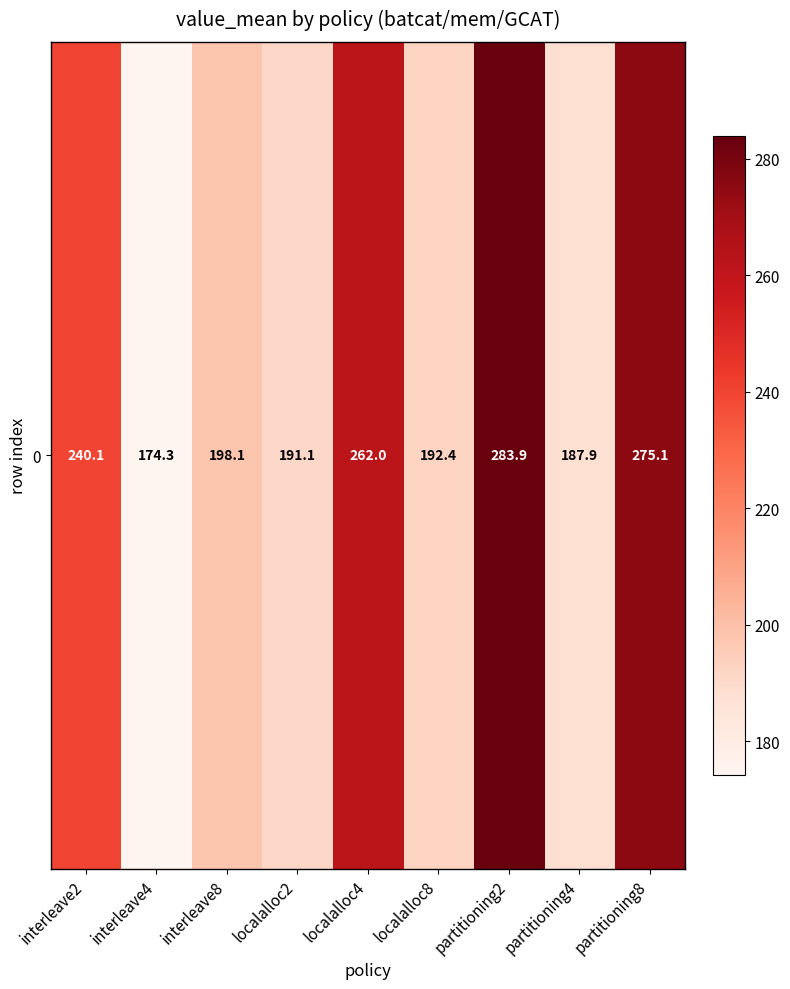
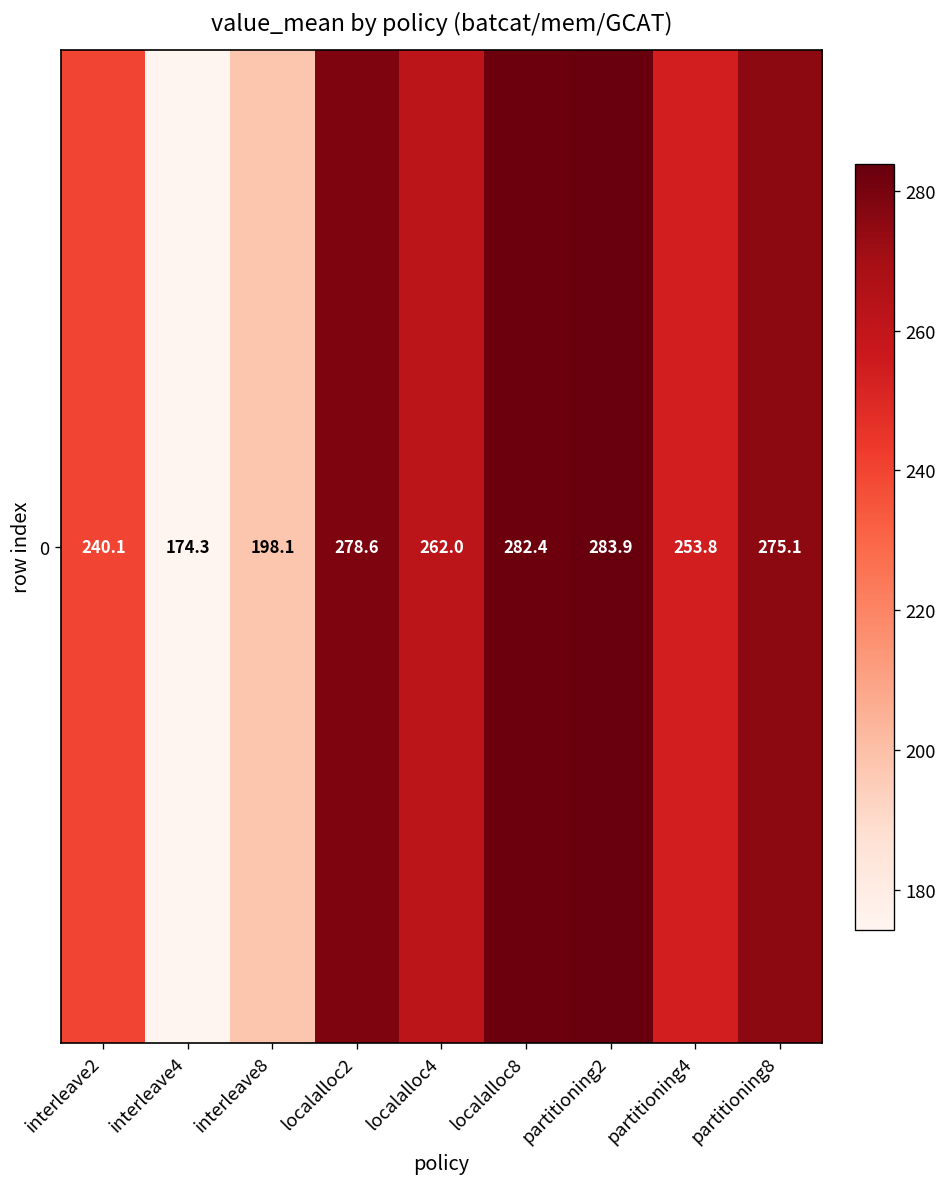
  {
    "0": {
      "interleave2": 240.1,
      "interleave4": 174.3,
      "interleave8": 198.1,
-     "localalloc2": 191.1,
+     "localalloc2": 278.6,
      "localalloc4": 262.0,
-     "localalloc8": 192.4,
+     "localalloc8": 282.4,
      "partitioning2": 283.9,
-     "partitioning4": 187.9,
+     "partitioning4": 253.8,
      "partitioning8": 275.1
    }
  }
